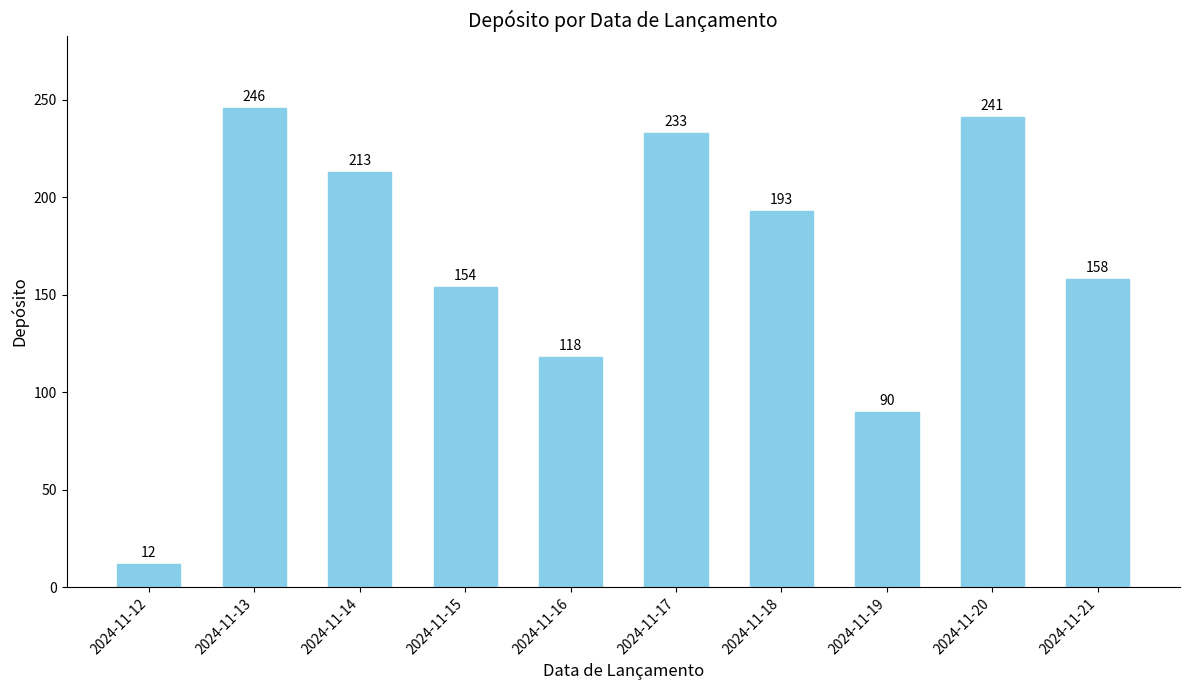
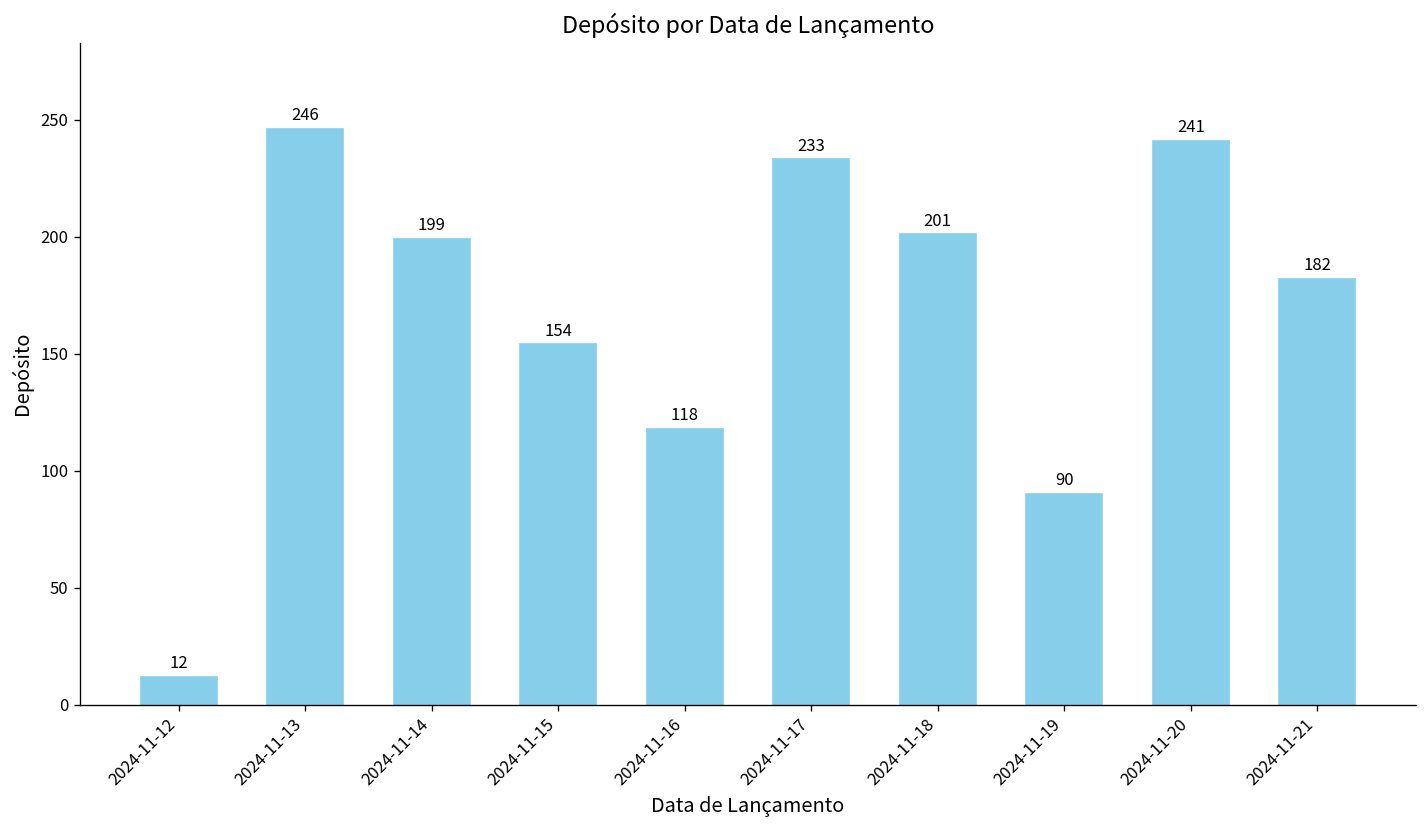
  {
    "2024-11-12": 12,
    "2024-11-13": 246,
-   "2024-11-14": 213,
+   "2024-11-14": 199,
    "2024-11-15": 154,
    "2024-11-16": 118,
    "2024-11-17": 233,
-   "2024-11-18": 193,
+   "2024-11-18": 201,
    "2024-11-19": 90,
    "2024-11-20": 241,
-   "2024-11-21": 158
+   "2024-11-21": 182
  }
